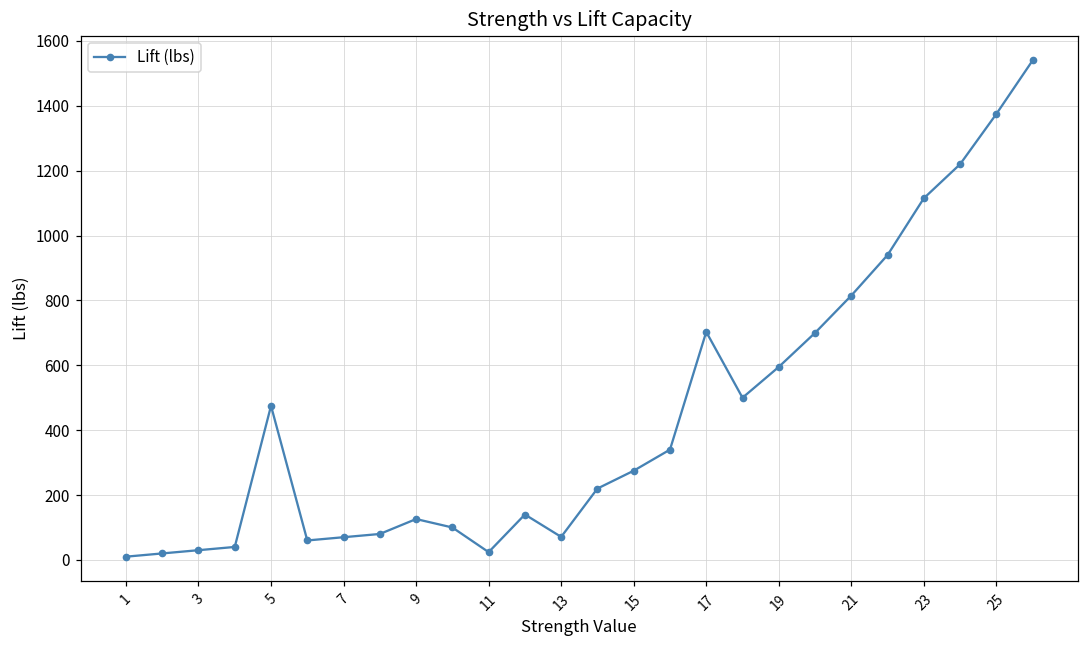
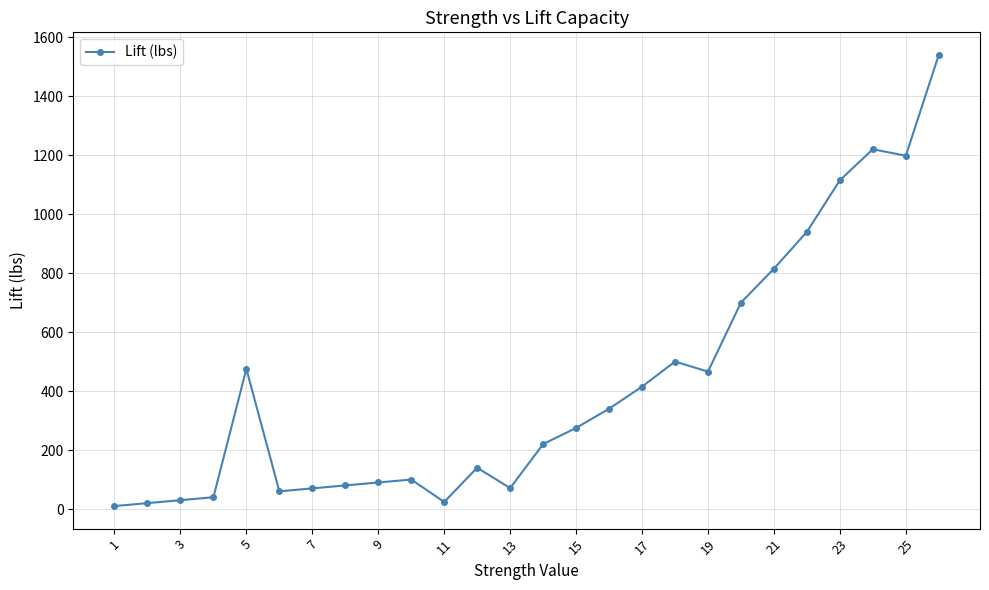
  {
    "1": 10,
    "3": 30,
    "5": 480,
    "7": 70,
-   "9": 130,
+   "9": 90,
    "11": 20,
    "13": 70,
    "15": 280,
-   "17": 700,
-   "19": 600,
+   "17": 420,
+   "19": 470,
    "21": 820,
    "23": 1120,
-   "25": 1380
+   "25": 1200
  }
